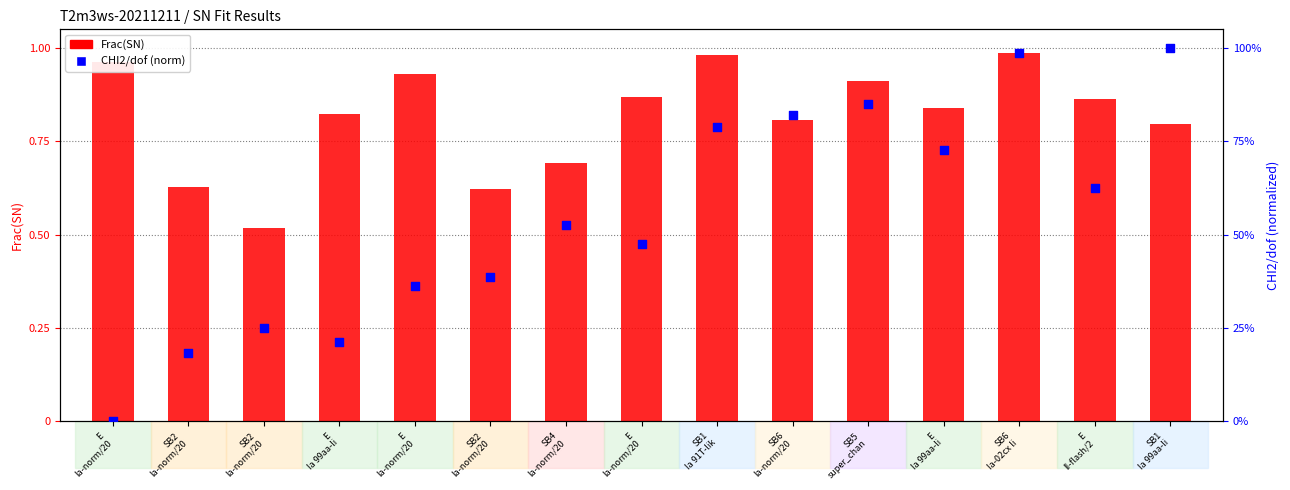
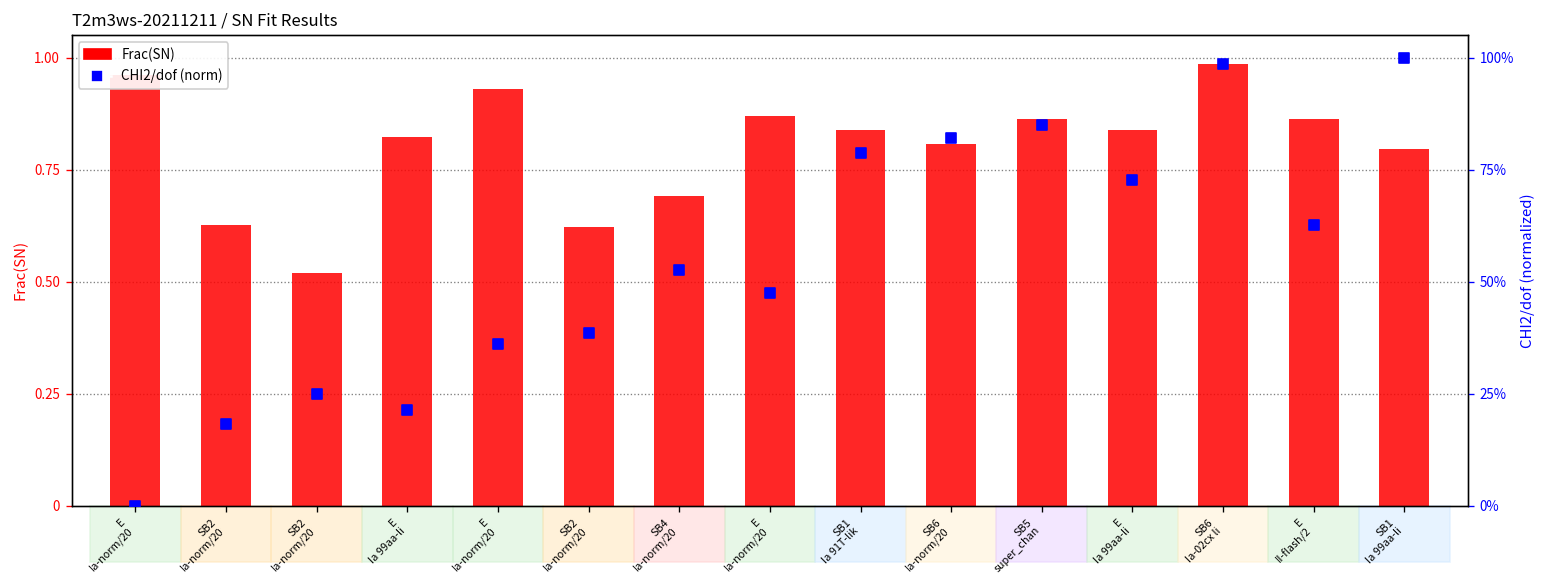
  {
    "Frac(SN)": {
      "SB4 Ia-norm/20": 0.69,
-     "SB1 Ia 91T-lik": 0.98,
+     "SB1 Ia 91T-lik": 0.84,
      "SB6 Ia-norm/20": 0.81,
-     "SB5 super_chan": 0.91,
+     "SB5 super_chan": 0.86,
      "SB6 Ia-02cx li": 0.99,
      "E II-flash/2": 0.86,
      "SB1 Ia 99aa-li": 0.80
    }
  }
